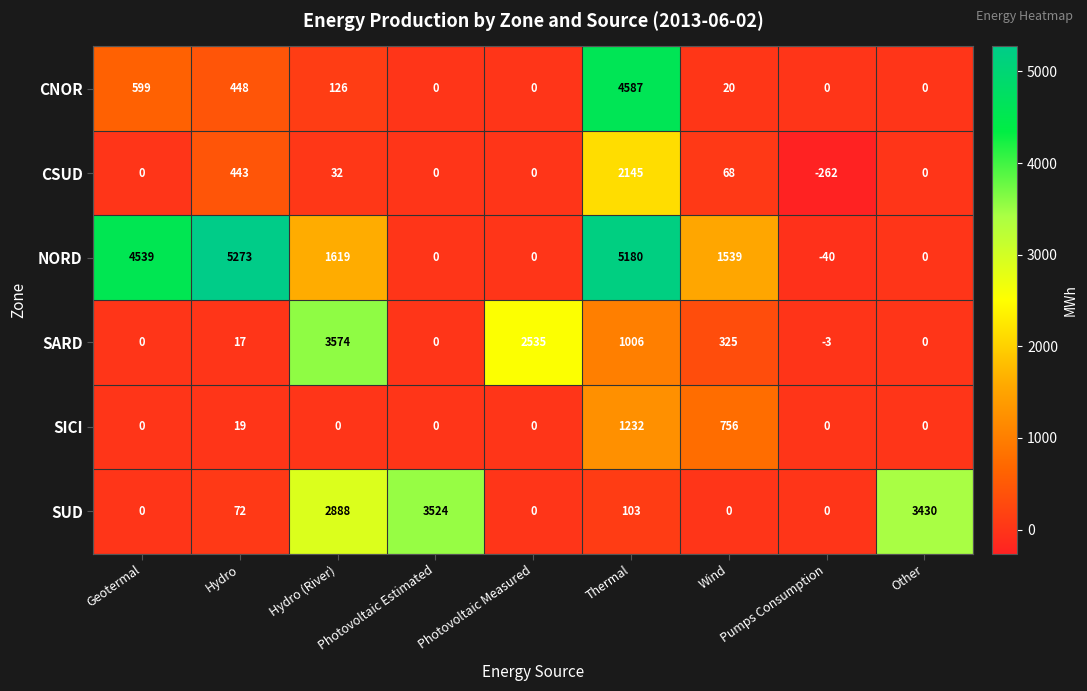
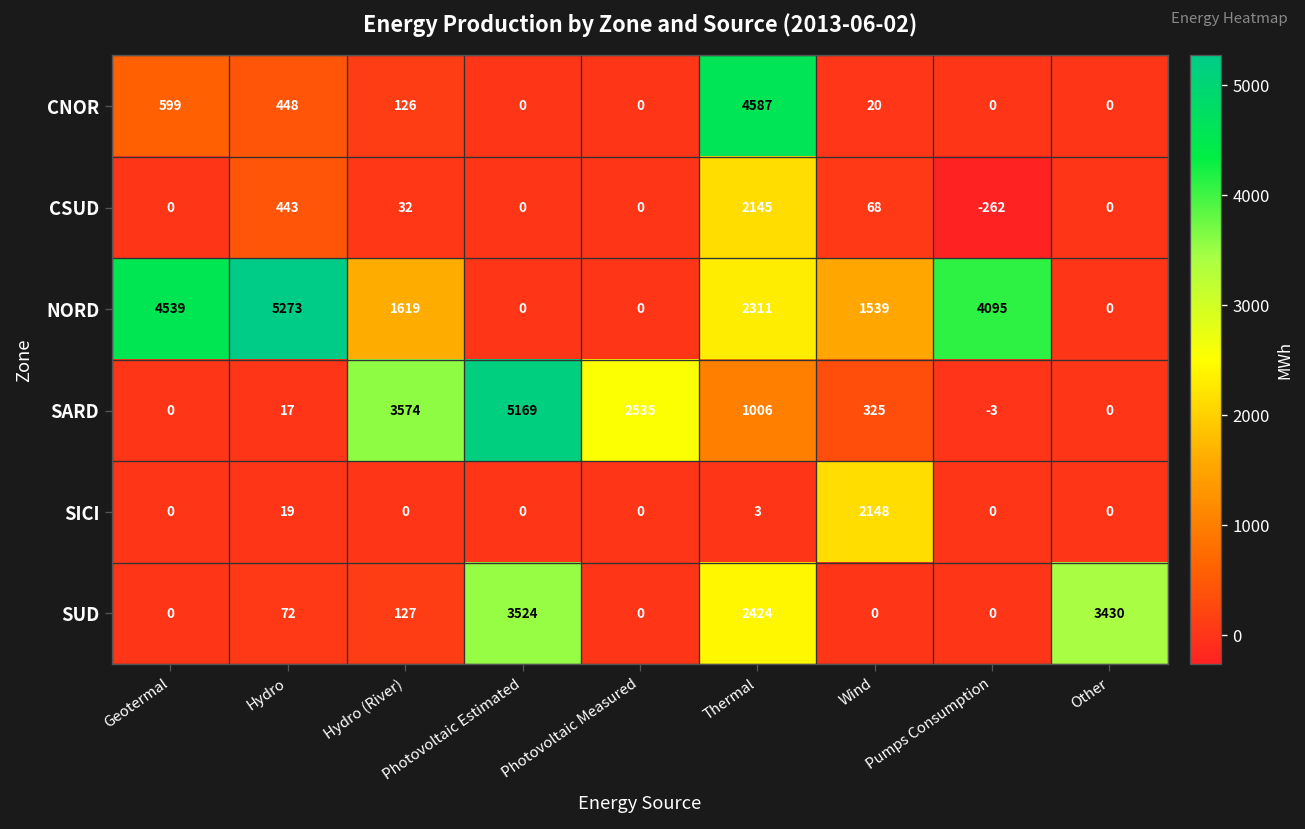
  {
    "CNOR": {
      "Geotermal": 599,
      "Hydro": 448,
      "Hydro (River)": 126,
      "Photovoltaic Estimated": 0,
      "Photovoltaic Measured": 0,
      "Thermal": 4587,
      "Wind": 20,
      "Pumps Consumption": 0,
      "Other": 0
    },
    "CSUD": {
      "Geotermal": 0,
      "Hydro": 443,
      "Hydro (River)": 32,
      "Photovoltaic Estimated": 0,
      "Photovoltaic Measured": 0,
      "Thermal": 2145,
      "Wind": 68,
      "Pumps Consumption": -262,
      "Other": 0
    },
    "NORD": {
      "Geotermal": 4539,
      "Hydro": 5273,
      "Hydro (River)": 1619,
      "Photovoltaic Estimated": 0,
      "Photovoltaic Measured": 0,
-     "Thermal": 5180,
+     "Thermal": 2311,
      "Wind": 1539,
-     "Pumps Consumption": -40,
+     "Pumps Consumption": 4095,
      "Other": 0
    },
    "SARD": {
      "Geotermal": 0,
      "Hydro": 17,
      "Hydro (River)": 3574,
-     "Photovoltaic Estimated": 0,
+     "Photovoltaic Estimated": 5169,
      "Photovoltaic Measured": 2535,
      "Thermal": 1006,
      "Wind": 325,
      "Pumps Consumption": -3,
      "Other": 0
    },
    "SICI": {
      "Geotermal": 0,
      "Hydro": 19,
      "Hydro (River)": 0,
      "Photovoltaic Estimated": 0,
      "Photovoltaic Measured": 0,
-     "Thermal": 1232,
-     "Wind": 756,
+     "Thermal": 3,
+     "Wind": 2148,
      "Pumps Consumption": 0,
      "Other": 0
    },
    "SUD": {
      "Geotermal": 0,
      "Hydro": 72,
-     "Hydro (River)": 2888,
+     "Hydro (River)": 127,
      "Photovoltaic Estimated": 3524,
      "Photovoltaic Measured": 0,
-     "Thermal": 103,
+     "Thermal": 2424,
      "Wind": 0,
      "Pumps Consumption": 0,
      "Other": 3430
    }
  }
